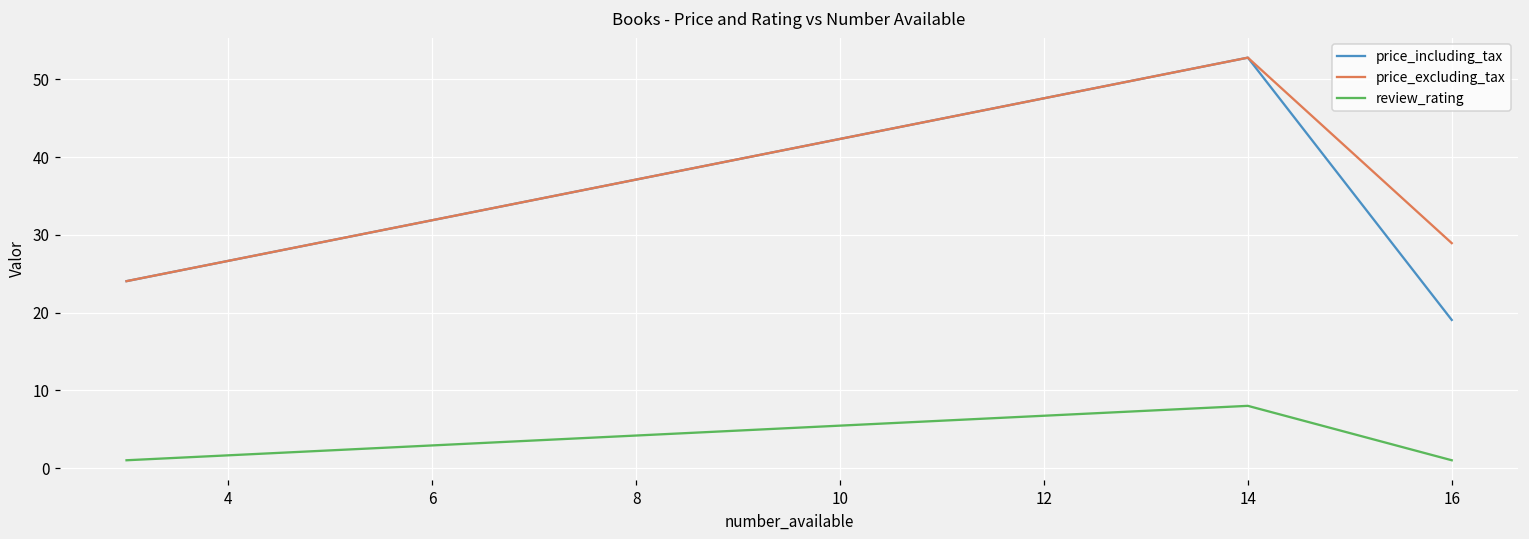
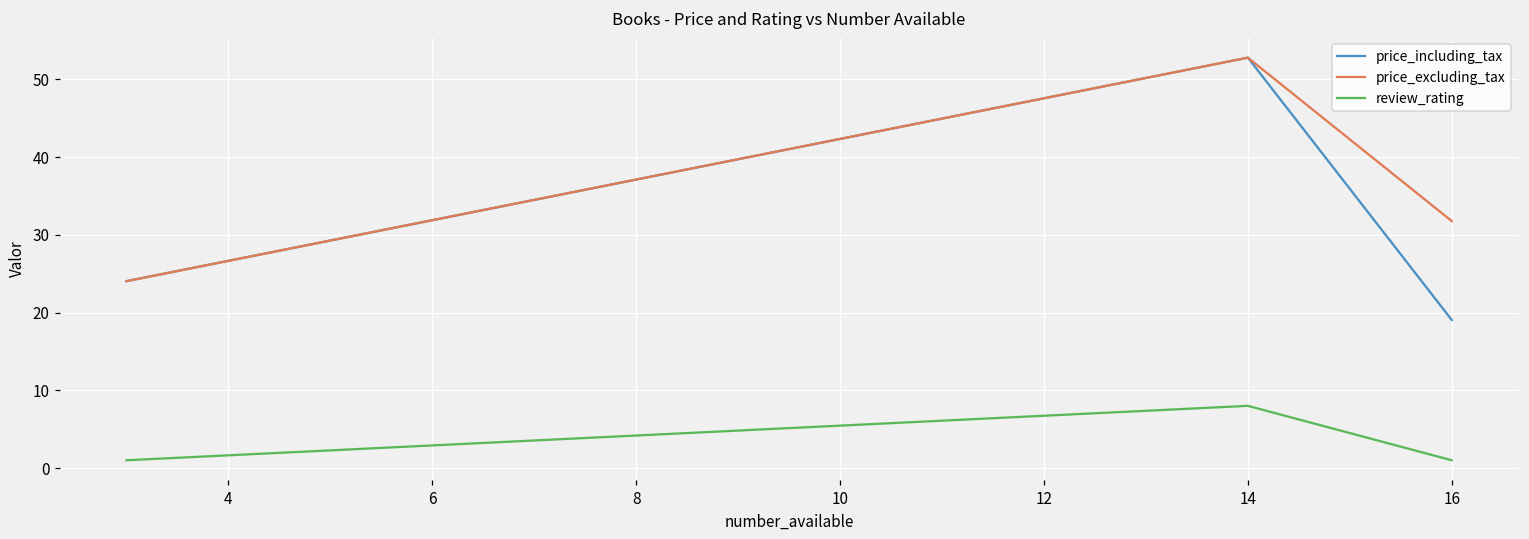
  {
    "price_including_tax": {
      "16": 19
    },
    "price_excluding_tax": {
-     "16": 29
+     "16": 32
    },
    "review_rating": {
      "14": 8,
      "16": 1
    }
  }
